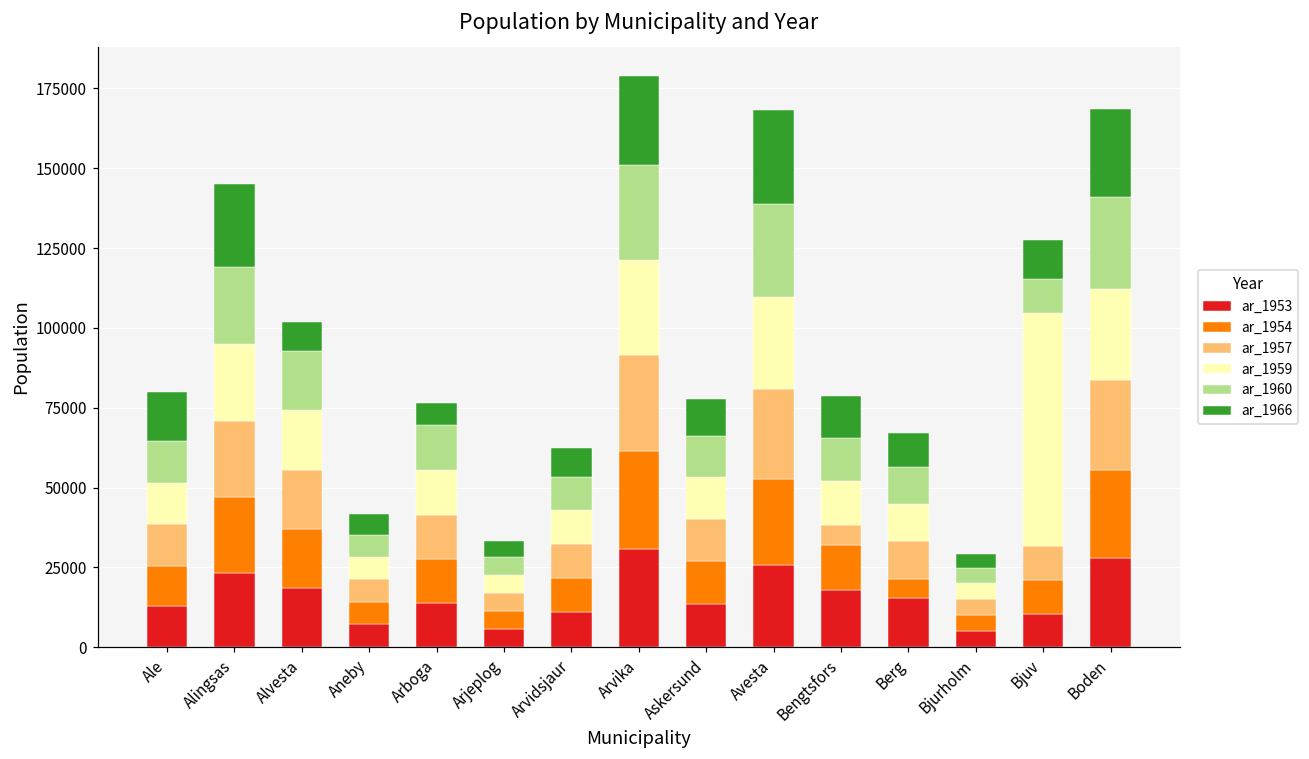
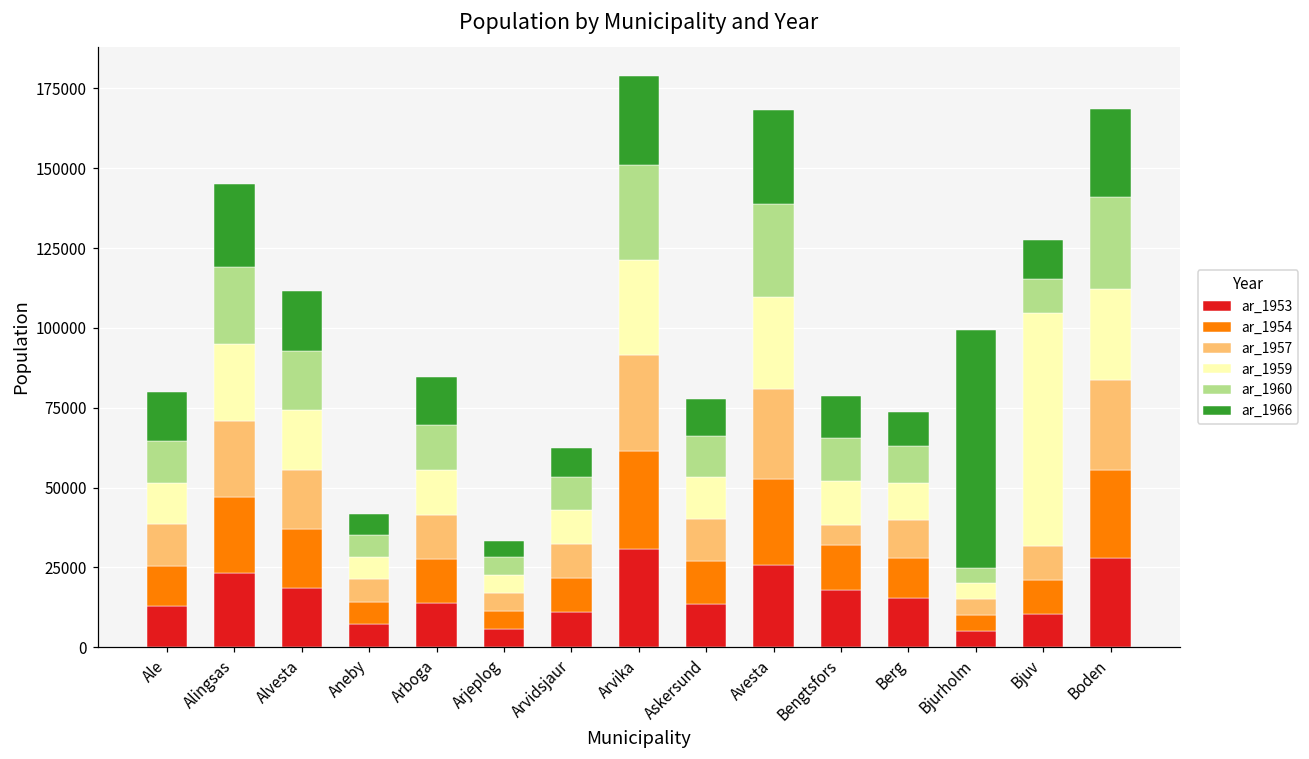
  {
    "ar_1953": {
      "Ale": 13000,
      "Alingsas": 23000,
      "Alvesta": 19000,
      "Aneby": 7000,
      "Arboga": 14000,
      "Arjeplog": 6000,
      "Arvidsjaur": 11000,
      "Arvika": 31000,
      "Askersund": 13000,
      "Avesta": 26000,
      "Bengtsfors": 18000,
      "Berg": 16000,
      "Bjurholm": 5000,
      "Bjuv": 11000,
      "Boden": 28000
    },
    "ar_1954": {
      "Ale": 13000,
      "Alingsas": 24000,
      "Alvesta": 18000,
      "Aneby": 7000,
      "Arboga": 14000,
      "Arjeplog": 6000,
      "Arvidsjaur": 11000,
      "Arvika": 31000,
      "Askersund": 13000,
      "Avesta": 27000,
      "Bengtsfors": 14000,
-     "Berg": 6000,
+     "Berg": 12000,
      "Bjurholm": 5000,
      "Bjuv": 10000,
      "Boden": 28000
    },
    "ar_1957": {
      "Ale": 13000,
      "Alingsas": 24000,
      "Alvesta": 18000,
      "Aneby": 7000,
      "Arboga": 14000,
      "Arjeplog": 6000,
      "Arvidsjaur": 11000,
      "Arvika": 30000,
      "Askersund": 13000,
      "Avesta": 28000,
      "Bengtsfors": 6000,
      "Berg": 12000,
      "Bjurholm": 5000,
      "Bjuv": 11000,
      "Boden": 28000
    },
    "ar_1959": {
      "Ale": 13000,
      "Alingsas": 24000,
      "Alvesta": 19000,
      "Aneby": 7000,
      "Arboga": 14000,
      "Arjeplog": 6000,
      "Arvidsjaur": 10000,
      "Arvika": 30000,
      "Askersund": 13000,
      "Avesta": 29000,
      "Bengtsfors": 14000,
      "Berg": 12000,
      "Bjurholm": 5000,
      "Bjuv": 73000,
      "Boden": 29000
    },
    "ar_1960": {
      "Ale": 13000,
      "Alingsas": 24000,
      "Alvesta": 19000,
      "Aneby": 7000,
      "Arboga": 14000,
      "Arjeplog": 6000,
      "Arvidsjaur": 10000,
      "Arvika": 30000,
      "Askersund": 13000,
      "Avesta": 29000,
      "Bengtsfors": 14000,
      "Berg": 12000,
      "Bjurholm": 5000,
      "Bjuv": 11000,
      "Boden": 29000
    },
    "ar_1966": {
      "Ale": 16000,
      "Alingsas": 26000,
-     "Alvesta": 9000,
+     "Alvesta": 19000,
      "Aneby": 7000,
-     "Arboga": 7000,
+     "Arboga": 15000,
      "Arjeplog": 5000,
      "Arvidsjaur": 9000,
      "Arvika": 28000,
      "Askersund": 12000,
      "Avesta": 29000,
      "Bengtsfors": 13000,
      "Berg": 11000,
-     "Bjurholm": 4000,
+     "Bjurholm": 74000,
      "Bjuv": 12000,
      "Boden": 28000
    }
  }
